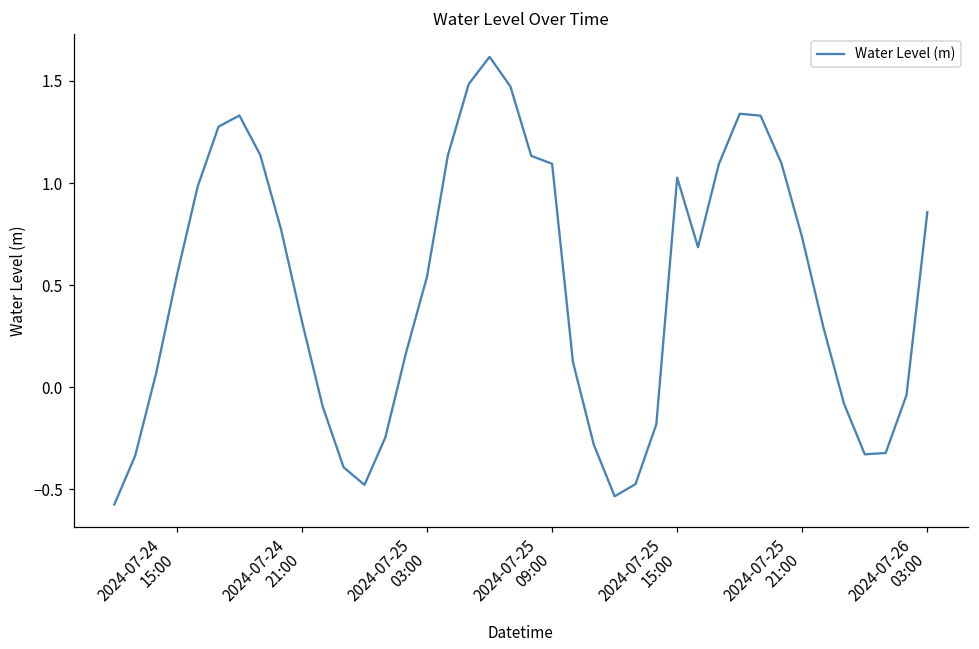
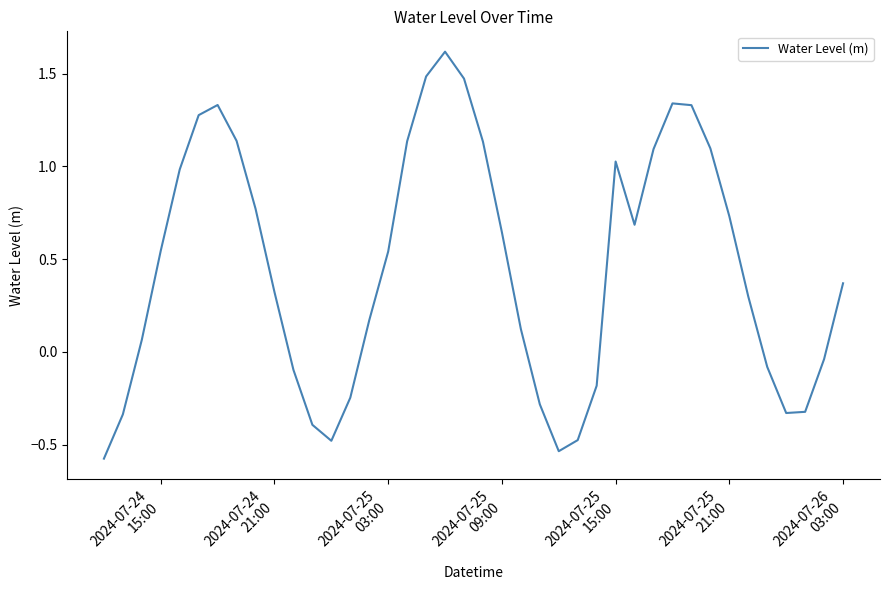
  {
    "2024-07-24 15:00": 0.55,
    "2024-07-24 21:00": 0.32,
    "2024-07-25 03:00": 0.54,
-   "2024-07-25 09:00": 1.09,
+   "2024-07-25 09:00": 0.64,
    "2024-07-25 15:00": 1.03,
    "2024-07-25 21:00": 0.73,
-   "2024-07-26 03:00": 0.86
+   "2024-07-26 03:00": 0.37
  }
